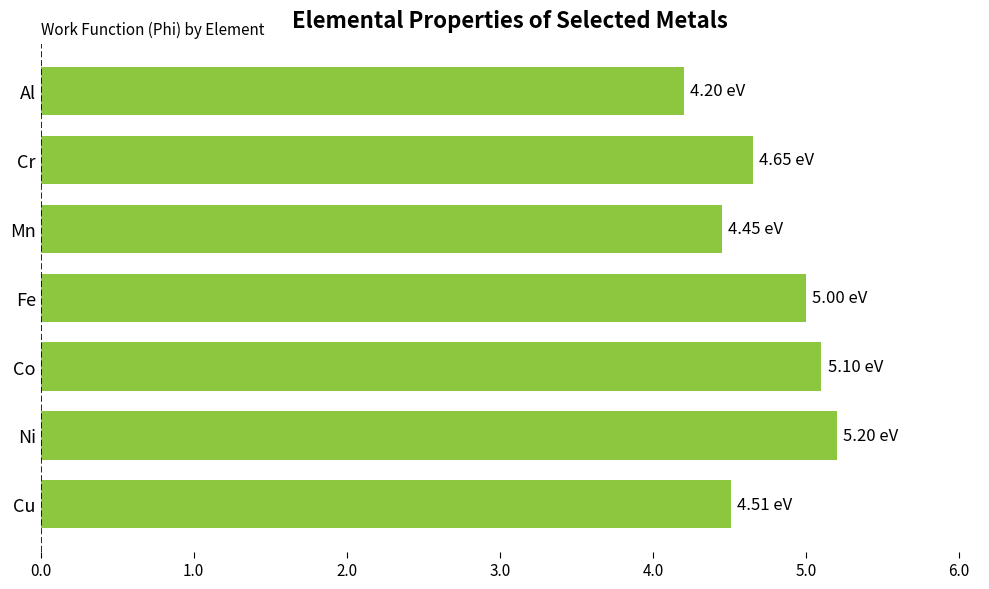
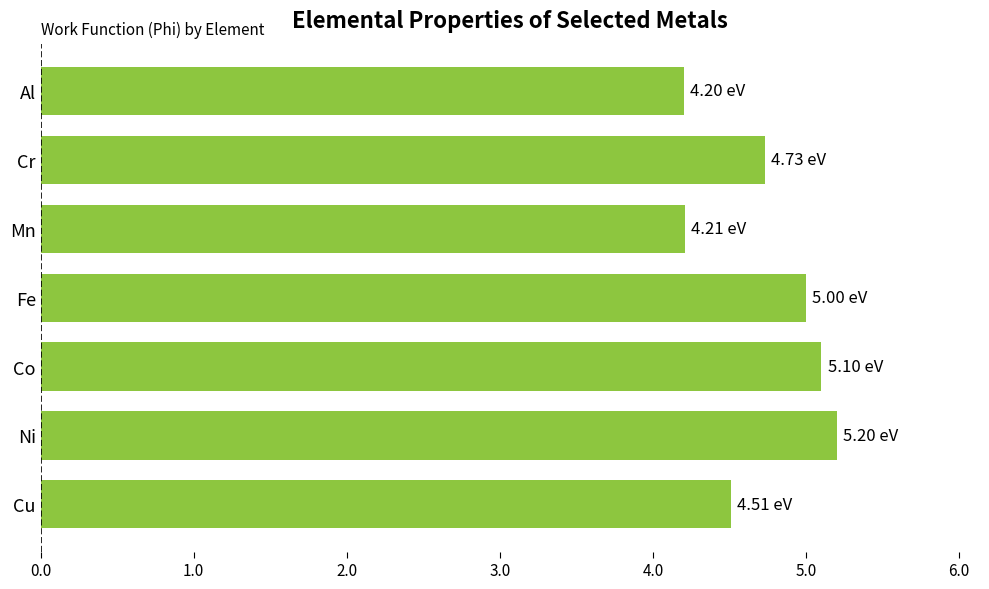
  {
    "Al": 4.20,
-   "Cr": 4.65,
-   "Mn": 4.45,
+   "Cr": 4.73,
+   "Mn": 4.21,
    "Fe": 5.00,
    "Co": 5.10,
    "Ni": 5.20,
    "Cu": 4.51
  }
